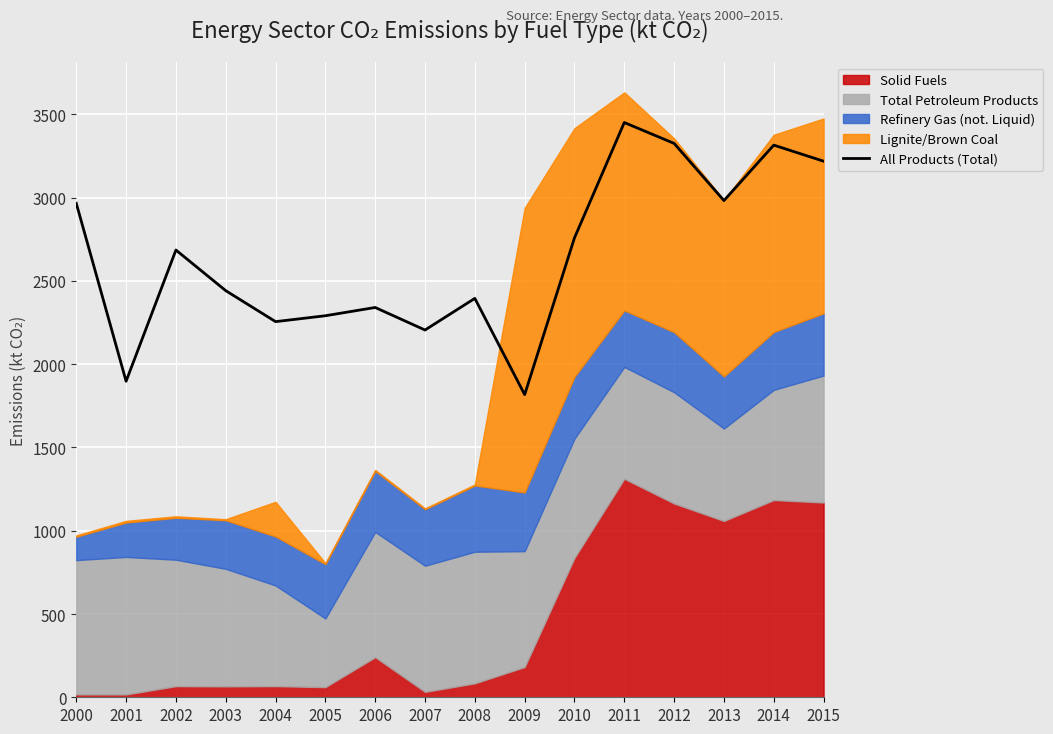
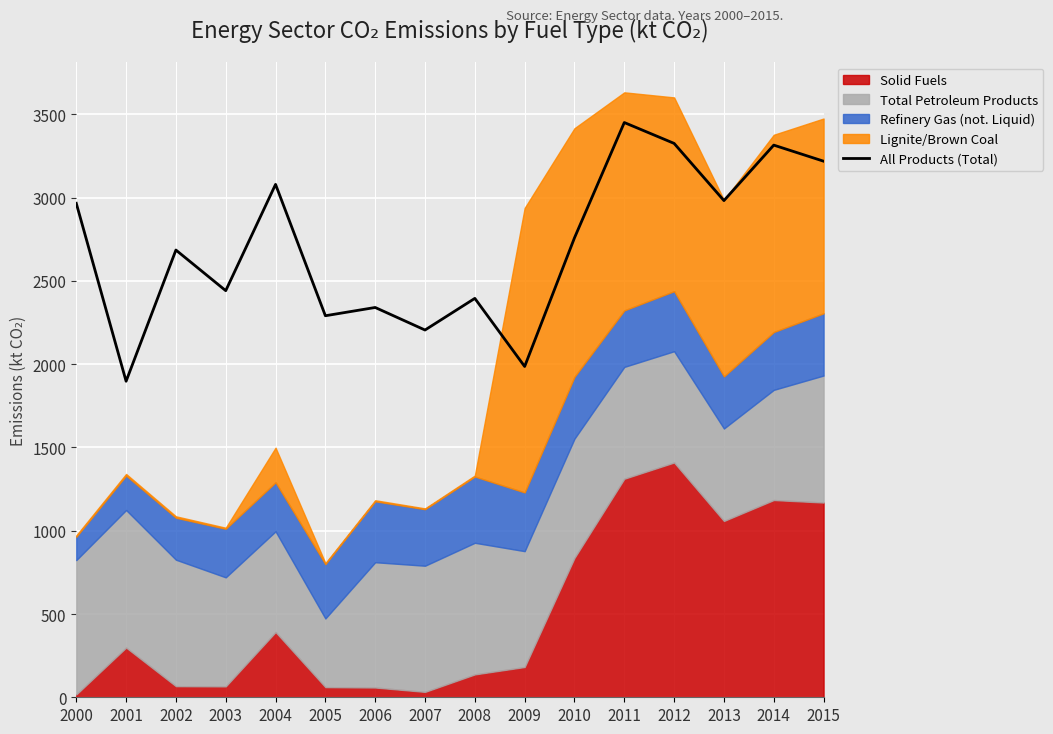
  {
    "All Products (Total)": {
      "2000": 2970,
      "2001": 1900,
      "2002": 2690,
      "2003": 2440,
-     "2004": 2260,
+     "2004": 3080,
      "2005": 2290,
      "2006": 2340,
      "2007": 2210,
      "2008": 2400,
-     "2009": 1820,
+     "2009": 1990,
      "2010": 2760,
      "2011": 3450,
      "2012": 3330,
      "2014": 3320,
      "2015": 3220
    },
    "Solid Fuels": {
      "2000": 20,
-     "2001": 20,
+     "2001": 300,
      "2002": 70,
      "2003": 70,
-     "2004": 70,
+     "2004": 390,
      "2005": 60,
-     "2006": 240,
+     "2006": 60,
      "2007": 30,
-     "2008": 80,
+     "2008": 140,
      "2009": 180,
      "2010": 840,
      "2011": 1310,
-     "2012": 1160,
+     "2012": 1410,
      "2013": 1060,
      "2014": 1180,
      "2015": 1170
    },
    "Total Petroleum Products": {
      "2000": 810,
      "2001": 830,
      "2002": 760,
-     "2003": 710,
+     "2003": 650,
      "2004": 600,
      "2005": 410,
      "2006": 750,
      "2007": 760,
      "2008": 790,
      "2009": 700,
      "2010": 720,
      "2011": 670,
      "2012": 670,
      "2013": 560,
      "2014": 660,
      "2015": 760
    },
    "Refinery Gas (not. Liquid)": {
      "2004": 290,
      "2009": 350,
      "2010": 370,
      "2011": 340,
      "2012": 360,
      "2013": 310,
      "2014": 350,
      "2015": 370
    },
    "Lignite/Brown Coal": {
      "2004": 210,
      "2009": 1710,
      "2010": 1490,
      "2011": 1310,
      "2012": 1160,
      "2014": 1180,
      "2015": 1170
    }
  }
